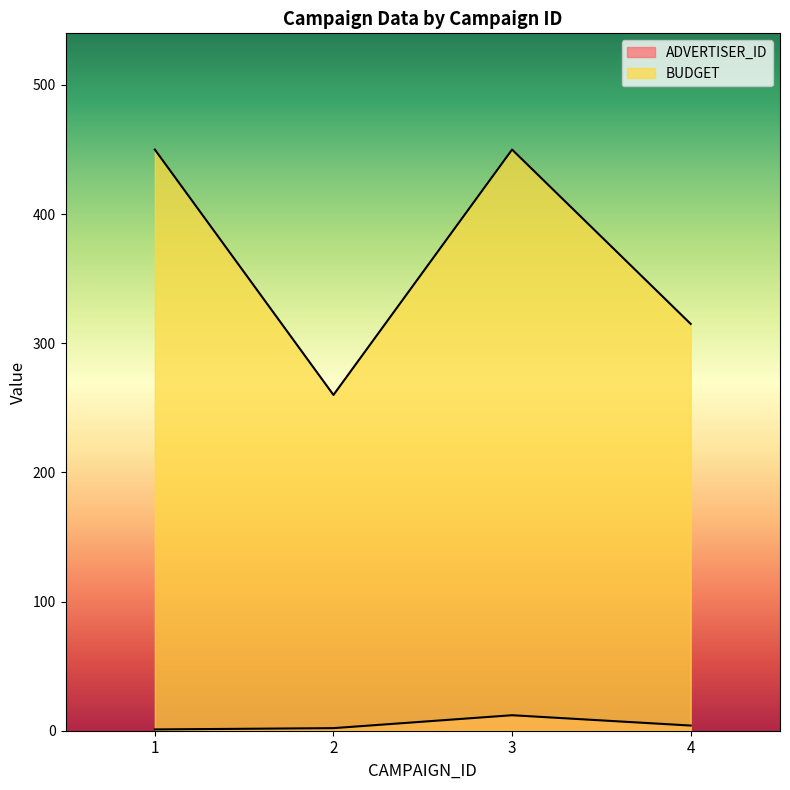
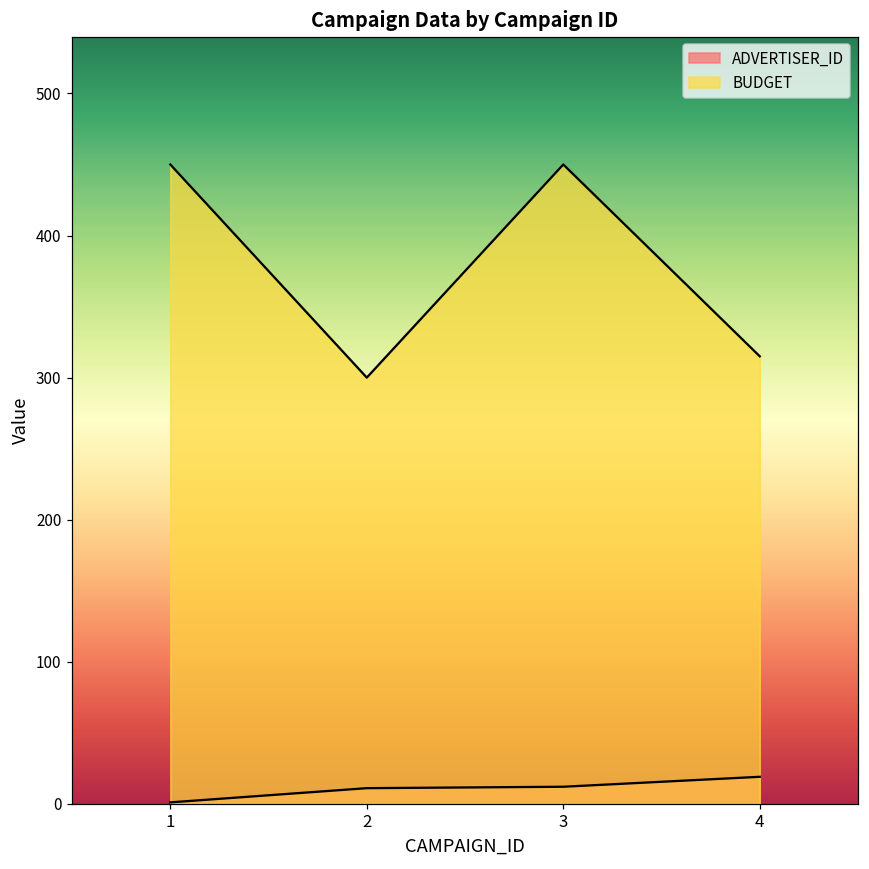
  {
    "ADVERTISER_ID": {
      "1": 1,
-     "2": 2,
+     "2": 11,
      "3": 12,
-     "4": 4
+     "4": 19
    },
    "BUDGET": {
      "1": 450,
-     "2": 260,
+     "2": 300,
      "3": 450,
      "4": 315
    }
  }
